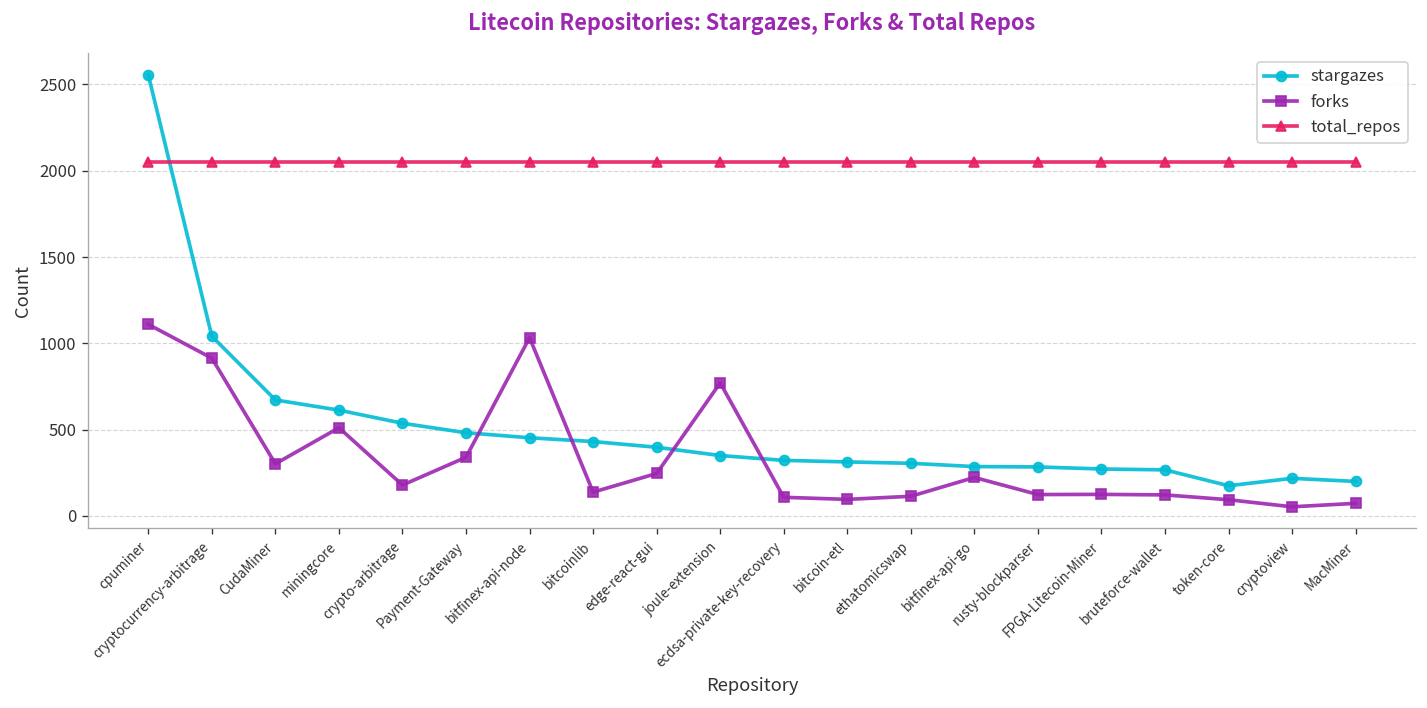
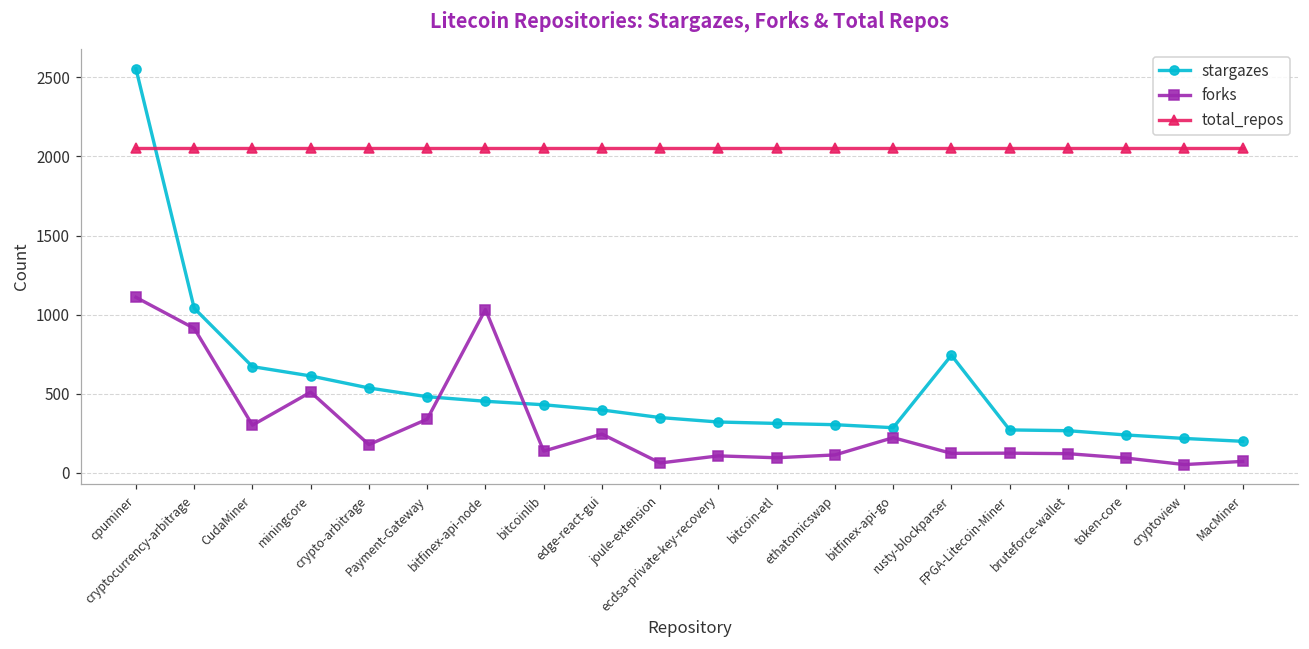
  {
    "stargazes": {
      "cpuminer": 2560,
      "cryptocurrency-arbitrage": 1040,
      "CudaMiner": 670,
      "miningcore": 610,
      "crypto-arbitrage": 540,
      "Payment-Gateway": 480,
      "bitfinex-api-node": 450,
      "bitcoinlib": 430,
      "edge-react-gui": 400,
      "joule-extension": 350,
      "ecdsa-private-key-recovery": 320,
      "bitcoin-etl": 310,
      "ethatomicswap": 310,
      "bitfinex-api-go": 290,
-     "rusty-blockparser": 280,
+     "rusty-blockparser": 740,
      "FPGA-Litecoin-Miner": 270,
      "bruteforce-wallet": 270,
-     "token-core": 180,
+     "token-core": 240,
      "cryptoview": 220,
      "MacMiner": 200
    },
    "forks": {
      "cpuminer": 1110,
      "cryptocurrency-arbitrage": 910,
      "CudaMiner": 300,
      "miningcore": 510,
      "crypto-arbitrage": 180,
      "Payment-Gateway": 340,
      "bitfinex-api-node": 1030,
      "bitcoinlib": 140,
      "edge-react-gui": 250,
-     "joule-extension": 770,
+     "joule-extension": 60,
      "ecdsa-private-key-recovery": 110,
      "bitcoin-etl": 100,
      "ethatomicswap": 110,
      "bitfinex-api-go": 220,
      "rusty-blockparser": 120,
      "FPGA-Litecoin-Miner": 130,
      "bruteforce-wallet": 120,
      "token-core": 90,
      "cryptoview": 50,
      "MacMiner": 70
    },
    "total_repos": {
      "cpuminer": 2050,
      "cryptocurrency-arbitrage": 2050,
      "CudaMiner": 2050,
      "miningcore": 2050,
      "crypto-arbitrage": 2050,
      "Payment-Gateway": 2050,
      "bitfinex-api-node": 2050,
      "bitcoinlib": 2050,
      "edge-react-gui": 2050,
      "joule-extension": 2050,
      "ecdsa-private-key-recovery": 2050,
      "bitcoin-etl": 2050,
      "ethatomicswap": 2050,
      "bitfinex-api-go": 2050,
      "rusty-blockparser": 2050,
      "FPGA-Litecoin-Miner": 2050,
      "bruteforce-wallet": 2050,
      "token-core": 2050,
      "cryptoview": 2050,
      "MacMiner": 2050
    }
  }
